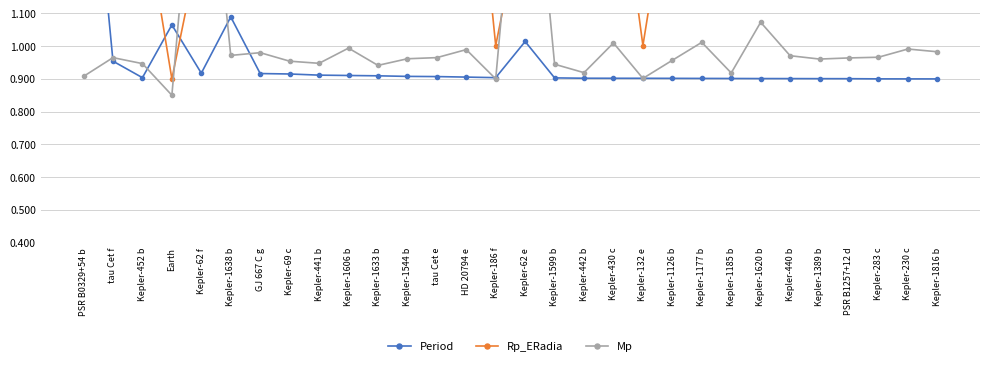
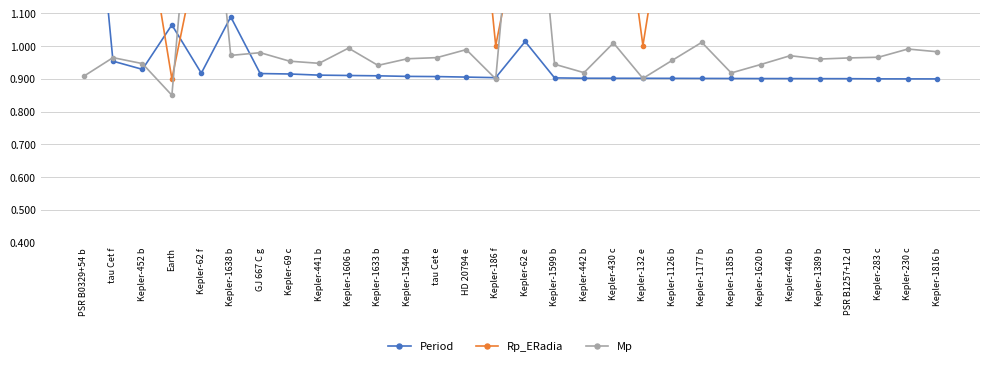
  {
    "Period": {
      "tau Cet f": 0.95,
-     "Kepler-452 b": 0.90,
+     "Kepler-452 b": 0.93,
      "Earth": 1.07,
      "Kepler-62 f": 0.92,
      "Kepler-1638 b": 1.09,
      "GJ 667 C g": 0.92,
      "Kepler-69 c": 0.92,
      "Kepler-441 b": 0.91,
      "Kepler-1606 b": 0.91,
      "Kepler-1633 b": 0.91,
      "Kepler-1544 b": 0.91,
      "tau Cet e": 0.91,
      "HD 20794 e": 0.91,
      "Kepler-62 e": 1.01,
      "Kepler-1599 b": 0.90,
      "Kepler-442 b": 0.90,
      "Kepler-430 c": 0.90,
      "Kepler-1126 b": 0.90,
      "Kepler-1177 b": 0.90,
      "Kepler-1185 b": 0.90,
      "Kepler-1620 b": 0.90,
      "Kepler-440 b": 0.90,
      "Kepler-1389 b": 0.90,
      "PSR B1257+12 d": 0.90,
      "Kepler-283 c": 0.90,
      "Kepler-230 c": 0.90,
      "Kepler-1816 b": 0.90
    },
    "Rp_ERadia": {
      "Earth": 0.90,
      "Kepler-186 f": 1.00,
      "Kepler-132 e": 1.00
    },
    "Mp": {
      "PSR B0329+54 b": 0.91,
      "tau Cet f": 0.97,
      "Kepler-452 b": 0.95,
      "Earth": 0.85,
      "Kepler-1638 b": 0.97,
      "GJ 667 C g": 0.98,
      "Kepler-69 c": 0.95,
      "Kepler-441 b": 0.95,
      "Kepler-1606 b": 0.99,
      "Kepler-1633 b": 0.94,
      "Kepler-1544 b": 0.96,
      "tau Cet e": 0.97,
      "HD 20794 e": 0.99,
      "Kepler-1599 b": 0.94,
      "Kepler-442 b": 0.92,
      "Kepler-430 c": 1.01,
      "Kepler-1126 b": 0.96,
      "Kepler-1177 b": 1.01,
      "Kepler-1185 b": 0.92,
-     "Kepler-1620 b": 1.07,
+     "Kepler-1620 b": 0.94,
      "Kepler-440 b": 0.97,
      "Kepler-1389 b": 0.96,
      "PSR B1257+12 d": 0.96,
      "Kepler-283 c": 0.97,
      "Kepler-230 c": 0.99,
      "Kepler-1816 b": 0.98
    }
  }
